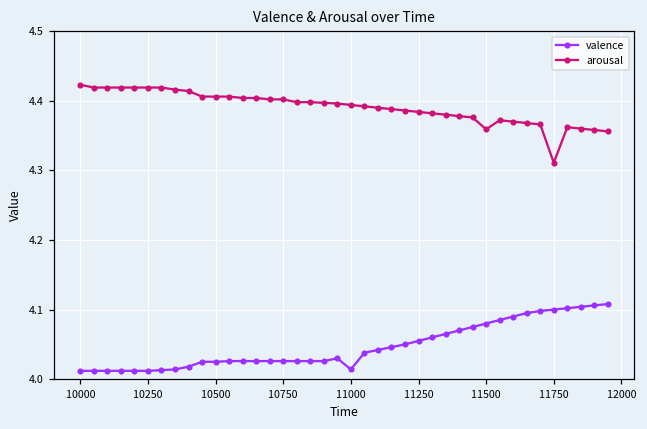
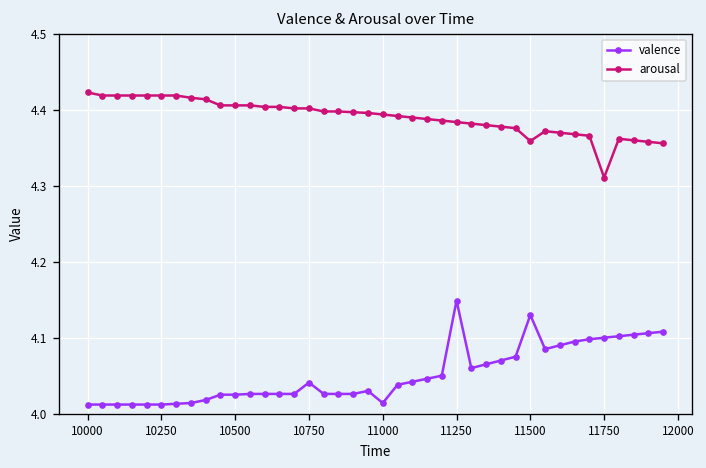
  {
    "valence": {
      "10000": 4.01,
      "10250": 4.01,
      "10500": 4.03,
-     "10750": 4.03,
+     "10750": 4.04,
      "11000": 4.01,
-     "11250": 4.06,
-     "11500": 4.08,
+     "11250": 4.15,
+     "11500": 4.13,
      "11750": 4.10
    },
    "arousal": {
      "10000": 4.42,
      "10250": 4.42,
      "10500": 4.41,
      "10750": 4.40,
      "11000": 4.39,
      "11250": 4.38,
      "11500": 4.36,
      "11750": 4.31
    }
  }
